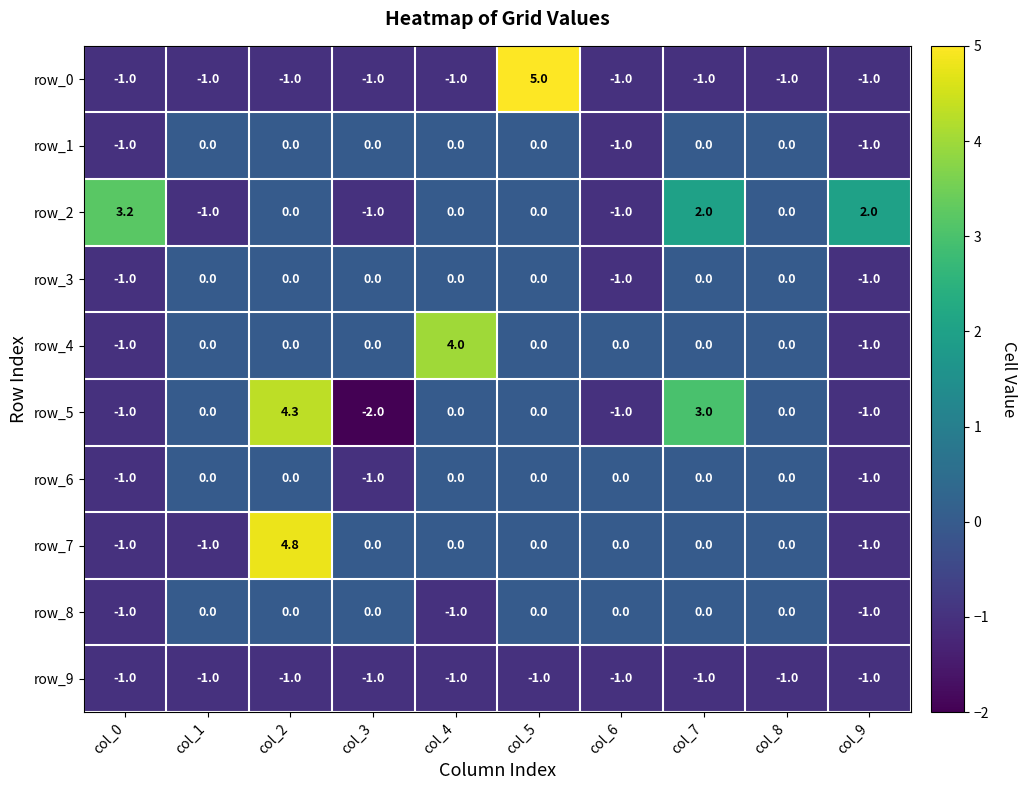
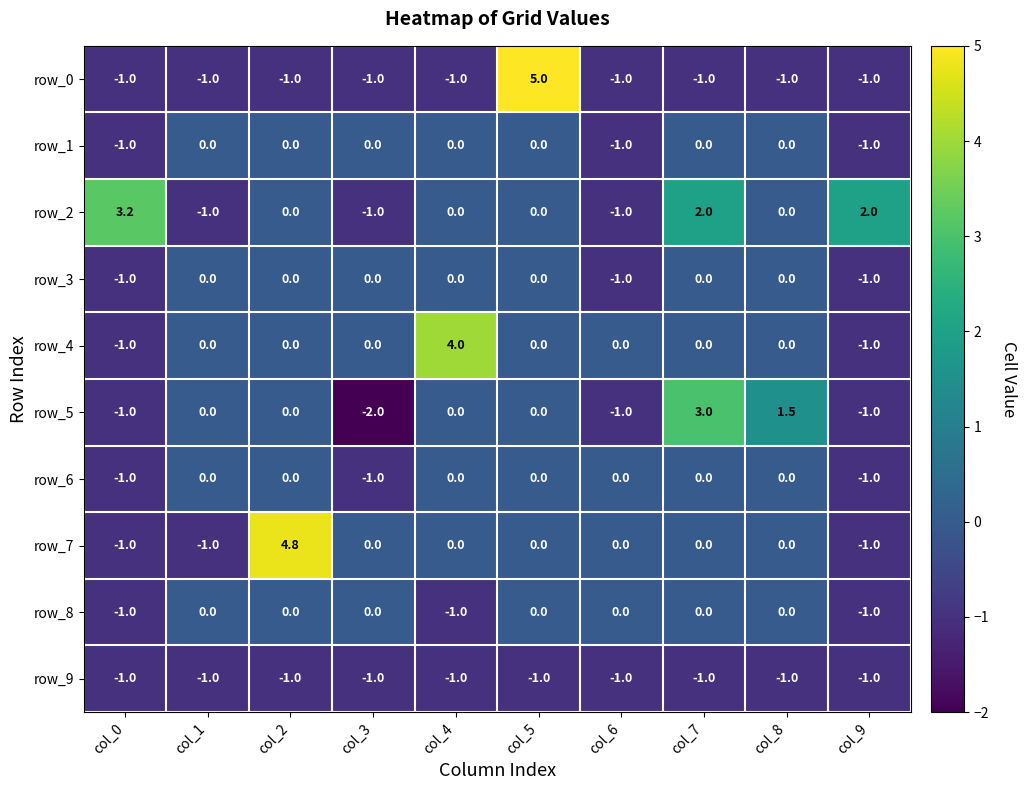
  {
    "row_0": {
      "col_0": -1.0,
      "col_1": -1.0,
      "col_2": -1.0,
      "col_3": -1.0,
      "col_4": -1.0,
      "col_5": 5.0,
      "col_6": -1.0,
      "col_7": -1.0,
      "col_8": -1.0,
      "col_9": -1.0
    },
    "row_1": {
      "col_0": -1.0,
      "col_1": 0.0,
      "col_2": 0.0,
      "col_3": 0.0,
      "col_4": 0.0,
      "col_5": 0.0,
      "col_6": -1.0,
      "col_7": 0.0,
      "col_8": 0.0,
      "col_9": -1.0
    },
    "row_2": {
      "col_0": 3.2,
      "col_1": -1.0,
      "col_2": 0.0,
      "col_3": -1.0,
      "col_4": 0.0,
      "col_5": 0.0,
      "col_6": -1.0,
      "col_7": 2.0,
      "col_8": 0.0,
      "col_9": 2.0
    },
    "row_3": {
      "col_0": -1.0,
      "col_1": 0.0,
      "col_2": 0.0,
      "col_3": 0.0,
      "col_4": 0.0,
      "col_5": 0.0,
      "col_6": -1.0,
      "col_7": 0.0,
      "col_8": 0.0,
      "col_9": -1.0
    },
    "row_4": {
      "col_0": -1.0,
      "col_1": 0.0,
      "col_2": 0.0,
      "col_3": 0.0,
      "col_4": 4.0,
      "col_5": 0.0,
      "col_6": 0.0,
      "col_7": 0.0,
      "col_8": 0.0,
      "col_9": -1.0
    },
    "row_5": {
      "col_0": -1.0,
      "col_1": 0.0,
-     "col_2": 4.3,
+     "col_2": 0.0,
      "col_3": -2.0,
      "col_4": 0.0,
      "col_5": 0.0,
      "col_6": -1.0,
      "col_7": 3.0,
-     "col_8": 0.0,
+     "col_8": 1.5,
      "col_9": -1.0
    },
    "row_6": {
      "col_0": -1.0,
      "col_1": 0.0,
      "col_2": 0.0,
      "col_3": -1.0,
      "col_4": 0.0,
      "col_5": 0.0,
      "col_6": 0.0,
      "col_7": 0.0,
      "col_8": 0.0,
      "col_9": -1.0
    },
    "row_7": {
      "col_0": -1.0,
      "col_1": -1.0,
      "col_2": 4.8,
      "col_3": 0.0,
      "col_4": 0.0,
      "col_5": 0.0,
      "col_6": 0.0,
      "col_7": 0.0,
      "col_8": 0.0,
      "col_9": -1.0
    },
    "row_8": {
      "col_0": -1.0,
      "col_1": 0.0,
      "col_2": 0.0,
      "col_3": 0.0,
      "col_4": -1.0,
      "col_5": 0.0,
      "col_6": 0.0,
      "col_7": 0.0,
      "col_8": 0.0,
      "col_9": -1.0
    },
    "row_9": {
      "col_0": -1.0,
      "col_1": -1.0,
      "col_2": -1.0,
      "col_3": -1.0,
      "col_4": -1.0,
      "col_5": -1.0,
      "col_6": -1.0,
      "col_7": -1.0,
      "col_8": -1.0,
      "col_9": -1.0
    }
  }
